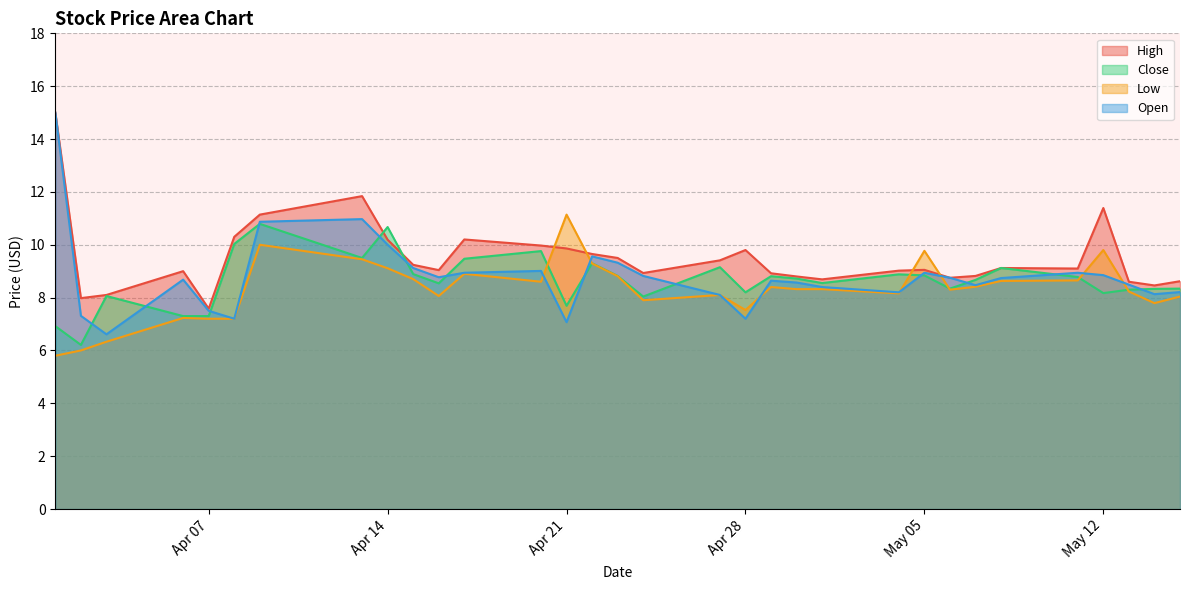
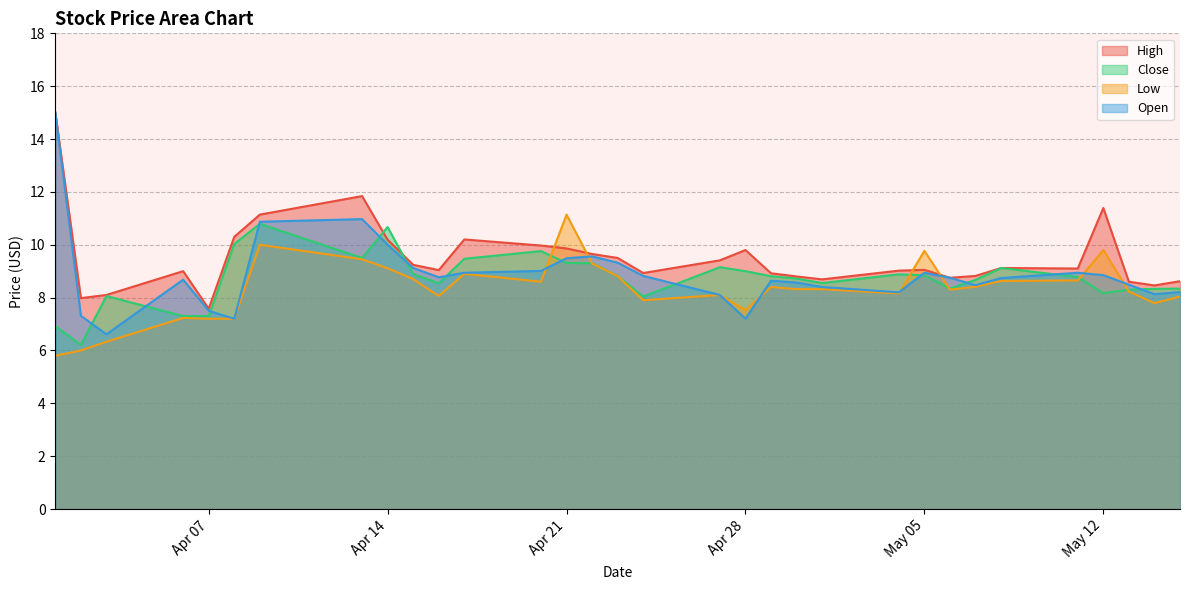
  {
    "High": {
      "Apr 14": 10.2,
      "Apr 21": 9.9,
      "Apr 28": 9.8,
      "May 05": 9.1,
      "May 12": 11.4
    },
    "Close": {
      "Apr 07": 7.3,
      "Apr 14": 10.7,
-     "Apr 21": 7.7,
-     "Apr 28": 8.2,
+     "Apr 21": 9.3,
+     "Apr 28": 9.0,
      "May 05": 8.8,
      "May 12": 8.2
    },
    "Low": {
      "Apr 07": 7.2,
      "Apr 14": 9.1,
      "Apr 21": 11.1,
      "Apr 28": 7.5,
      "May 05": 9.8,
      "May 12": 9.8
    },
    "Open": {
      "Apr 14": 10.0,
-     "Apr 21": 7.1,
+     "Apr 21": 9.5,
      "Apr 28": 7.2,
      "May 05": 8.9,
      "May 12": 8.9
    }
  }
